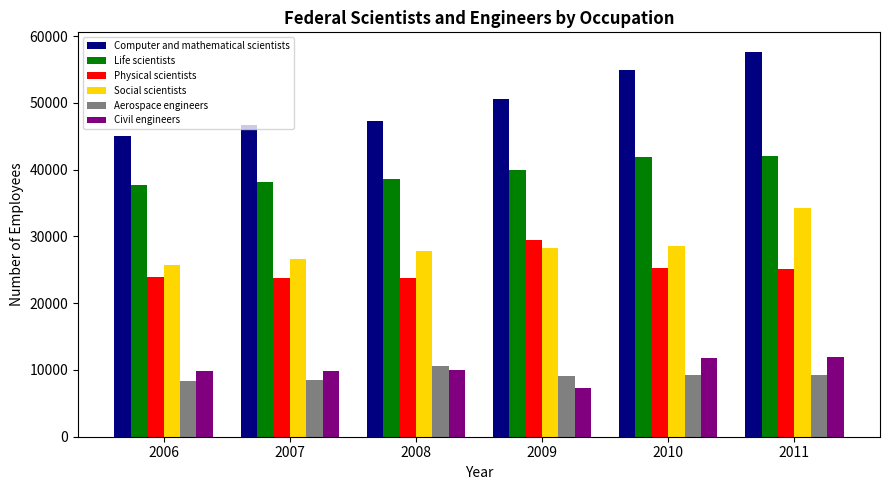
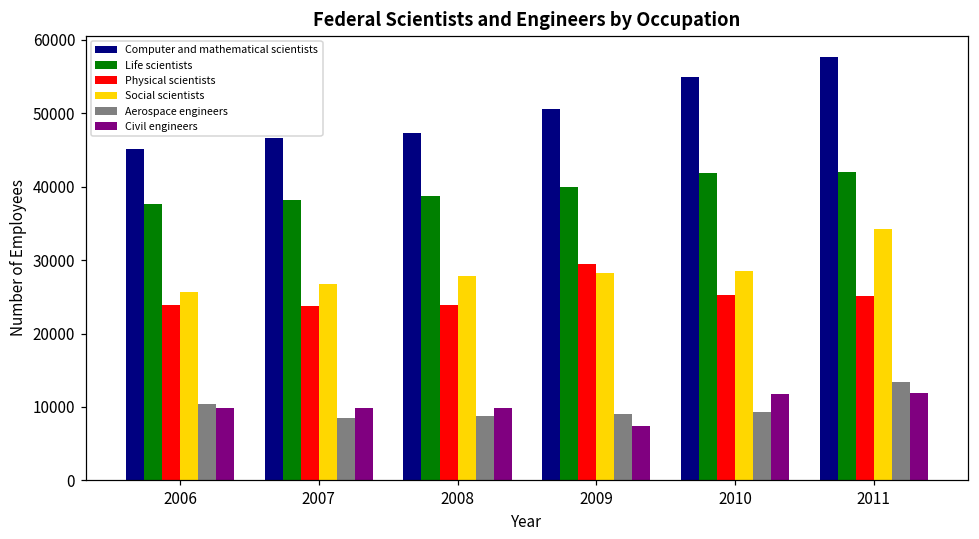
  {
    "Computer and mathematical scientists": {
      "2006": 45000,
      "2008": 47000,
      "2009": 51000,
      "2010": 55000,
      "2011": 58000
    },
    "Life scientists": {
      "2006": 38000,
      "2007": 38000,
      "2008": 39000,
      "2009": 40000,
      "2010": 42000,
      "2011": 42000
    },
    "Physical scientists": {
      "2006": 24000,
      "2007": 24000,
      "2008": 24000,
      "2009": 29000,
      "2010": 25000,
      "2011": 25000
    },
    "Social scientists": {
      "2006": 26000,
      "2007": 27000,
      "2008": 28000,
      "2009": 28000,
      "2010": 29000,
      "2011": 34000
    },
    "Aerospace engineers": {
-     "2006": 8000,
+     "2006": 10000,
      "2007": 9000,
-     "2008": 11000,
+     "2008": 9000,
      "2009": 9000,
      "2010": 9000,
-     "2011": 9000
+     "2011": 13000
    },
    "Civil engineers": {
      "2006": 10000,
      "2007": 10000,
      "2008": 10000,
      "2009": 7000,
      "2010": 12000,
      "2011": 12000
    }
  }
